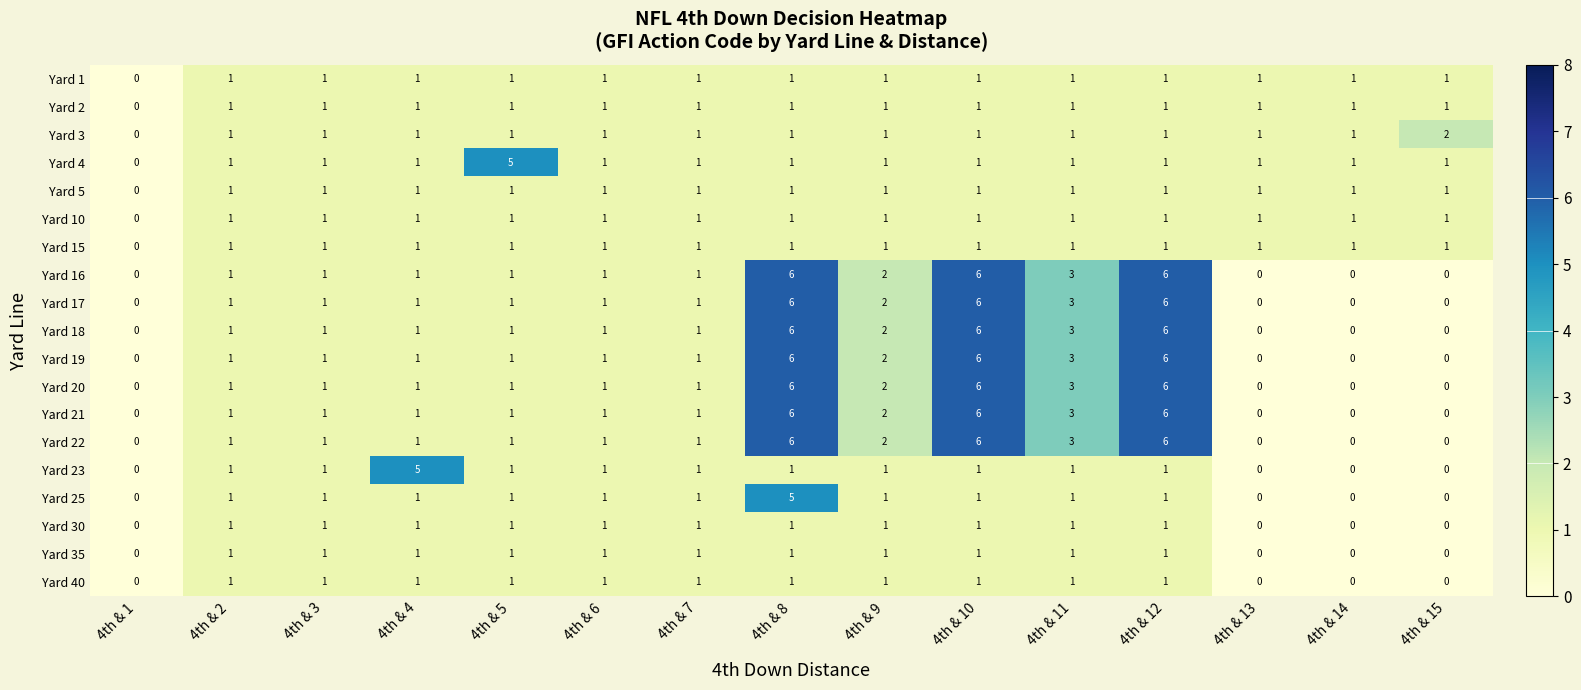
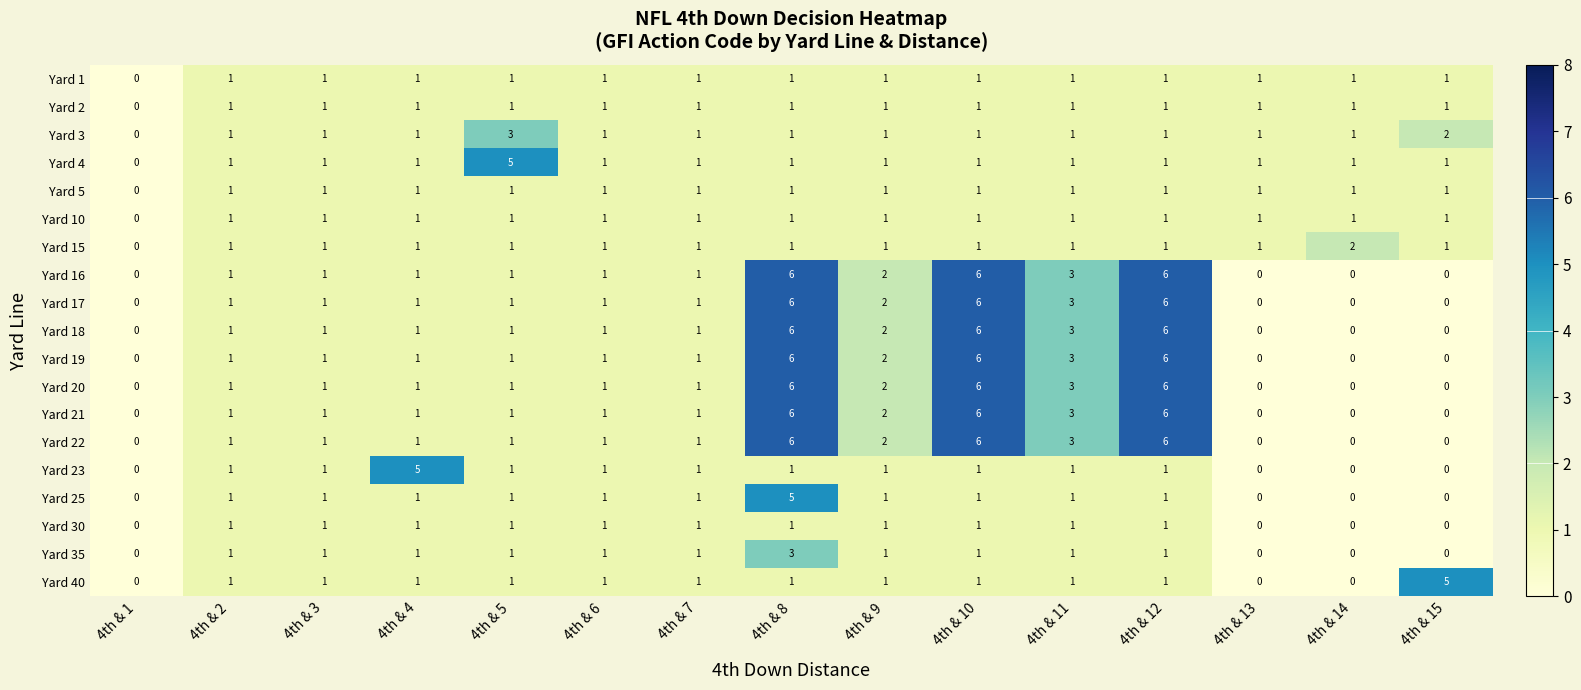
  {
    "Yard 3": {
      "4th & 1": 0,
      "4th & 2": 1,
      "4th & 3": 1,
      "4th & 4": 1,
-     "4th & 5": 1,
+     "4th & 5": 3,
      "4th & 6": 1,
      "4th & 7": 1,
      "4th & 8": 1,
      "4th & 9": 1,
      "4th & 10": 1,
      "4th & 11": 1,
      "4th & 12": 1,
      "4th & 13": 1,
      "4th & 14": 1,
      "4th & 15": 2
    },
    "Yard 15": {
      "4th & 1": 0,
      "4th & 2": 1,
      "4th & 3": 1,
      "4th & 4": 1,
      "4th & 5": 1,
      "4th & 6": 1,
      "4th & 7": 1,
      "4th & 8": 1,
      "4th & 9": 1,
      "4th & 10": 1,
      "4th & 11": 1,
      "4th & 12": 1,
      "4th & 13": 1,
-     "4th & 14": 1,
+     "4th & 14": 2,
      "4th & 15": 1
    },
    "Yard 35": {
      "4th & 1": 0,
      "4th & 2": 1,
      "4th & 3": 1,
      "4th & 4": 1,
      "4th & 5": 1,
      "4th & 6": 1,
      "4th & 7": 1,
-     "4th & 8": 1,
+     "4th & 8": 3,
      "4th & 9": 1,
      "4th & 10": 1,
      "4th & 11": 1,
      "4th & 12": 1,
      "4th & 13": 0,
      "4th & 14": 0,
      "4th & 15": 0
    },
    "Yard 40": {
      "4th & 1": 0,
      "4th & 2": 1,
      "4th & 3": 1,
      "4th & 4": 1,
      "4th & 5": 1,
      "4th & 6": 1,
      "4th & 7": 1,
      "4th & 8": 1,
      "4th & 9": 1,
      "4th & 10": 1,
      "4th & 11": 1,
      "4th & 12": 1,
      "4th & 13": 0,
      "4th & 14": 0,
-     "4th & 15": 0
+     "4th & 15": 5
    }
  }
